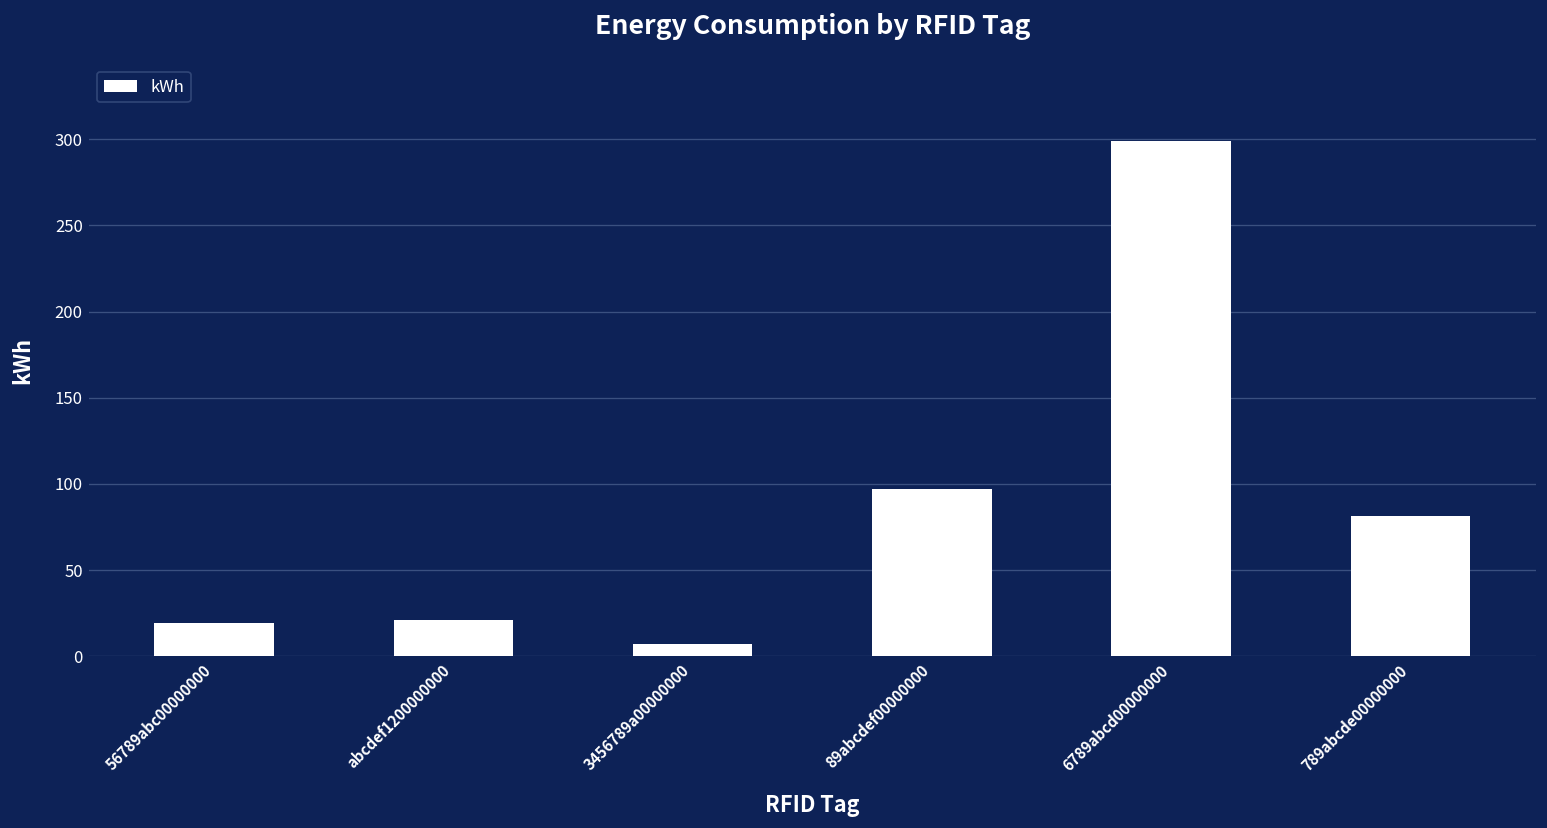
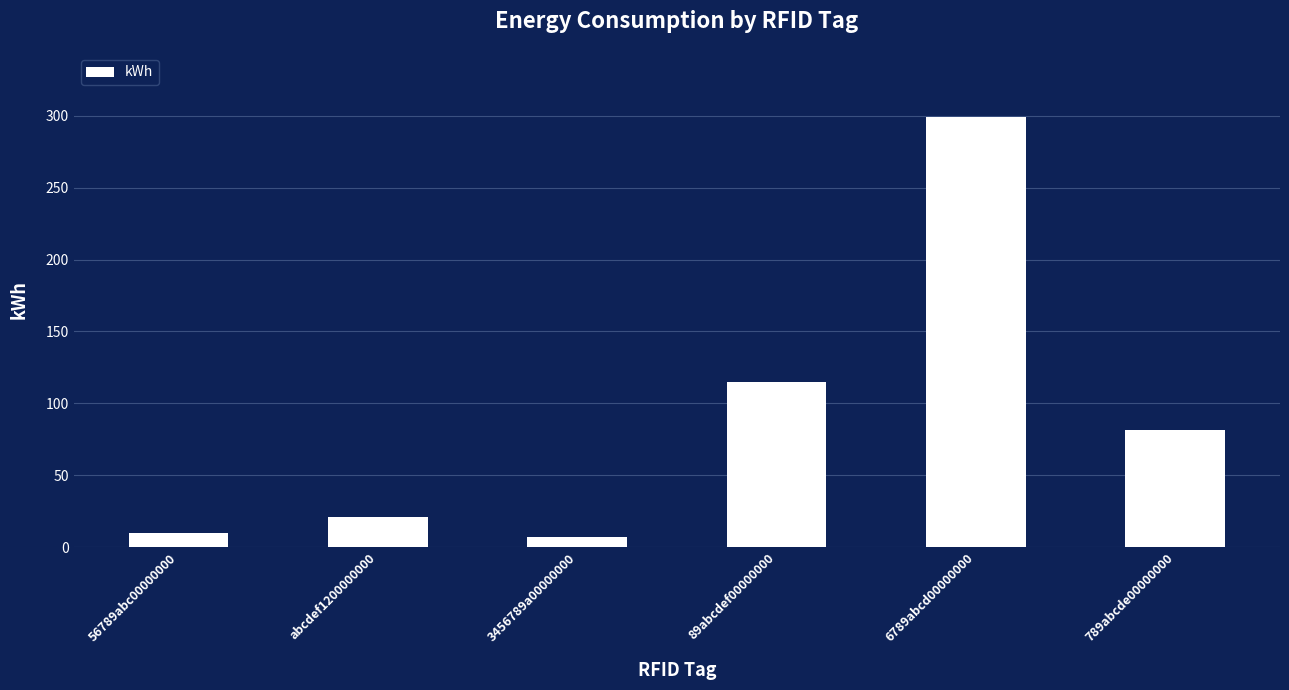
  {
-   "56789abc00000000": 20,
+   "56789abc00000000": 10,
    "abcdef1200000000": 21,
    "3456789a00000000": 7,
-   "89abcdef00000000": 97,
+   "89abcdef00000000": 115,
    "6789abcd00000000": 299,
    "789abcde00000000": 81
  }
